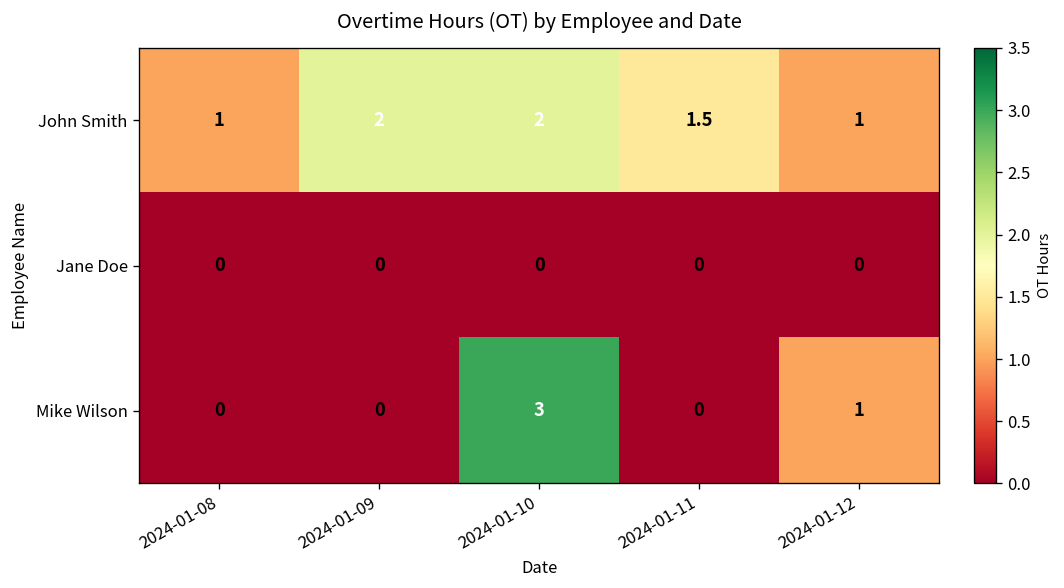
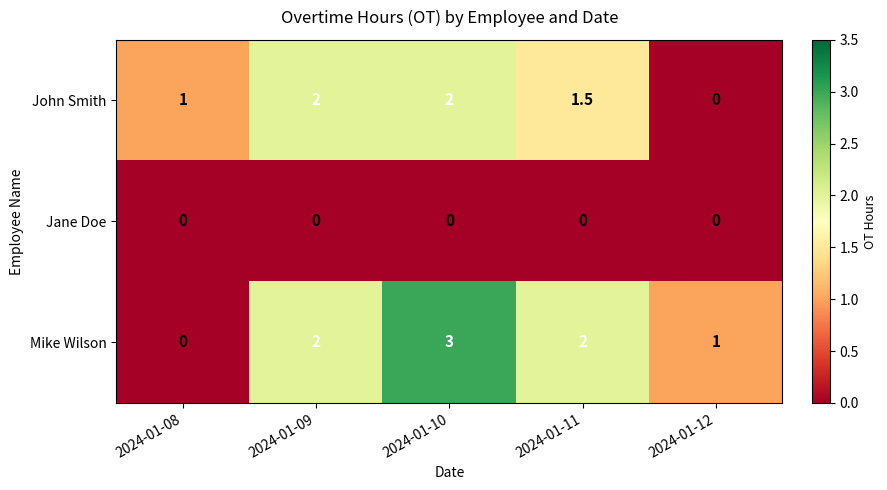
  {
    "John Smith": {
      "2024-01-08": 1,
      "2024-01-09": 2,
      "2024-01-10": 2,
      "2024-01-11": 1.5,
-     "2024-01-12": 1
+     "2024-01-12": 0
    },
    "Jane Doe": {
      "2024-01-08": 0,
      "2024-01-09": 0,
      "2024-01-10": 0,
      "2024-01-11": 0,
      "2024-01-12": 0
    },
    "Mike Wilson": {
      "2024-01-08": 0,
-     "2024-01-09": 0,
+     "2024-01-09": 2,
      "2024-01-10": 3,
-     "2024-01-11": 0,
+     "2024-01-11": 2,
      "2024-01-12": 1
    }
  }
